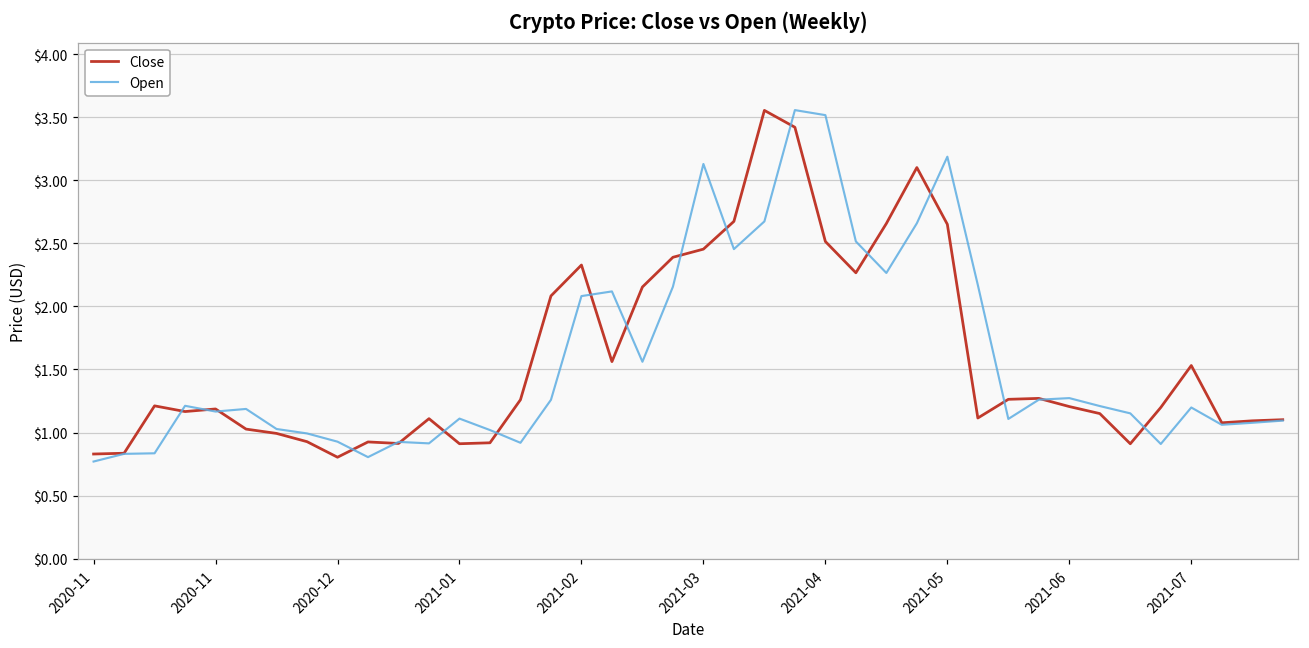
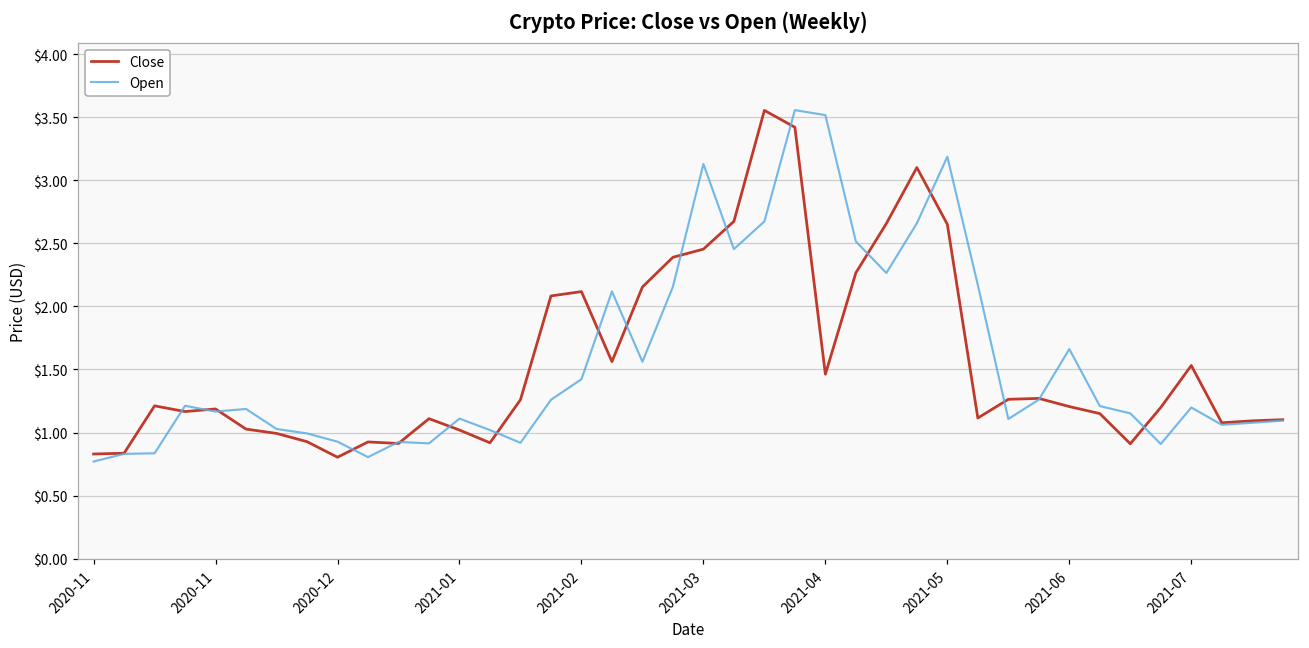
  {
    "Close": {
      "2020-12": "$0.80",
-     "2021-01": "$0.91",
-     "2021-02": "$2.33",
+     "2021-01": "$1.02",
+     "2021-02": "$2.12",
      "2021-03": "$2.45",
-     "2021-04": "$2.52",
+     "2021-04": "$1.46",
      "2021-05": "$2.65",
      "2021-06": "$1.21",
      "2021-07": "$1.53"
    },
    "Open": {
      "2020-12": "$0.93",
      "2021-01": "$1.11",
-     "2021-02": "$2.08",
+     "2021-02": "$1.42",
      "2021-03": "$3.13",
      "2021-04": "$3.52",
      "2021-05": "$3.19",
-     "2021-06": "$1.27",
+     "2021-06": "$1.66",
      "2021-07": "$1.20"
    }
  }
